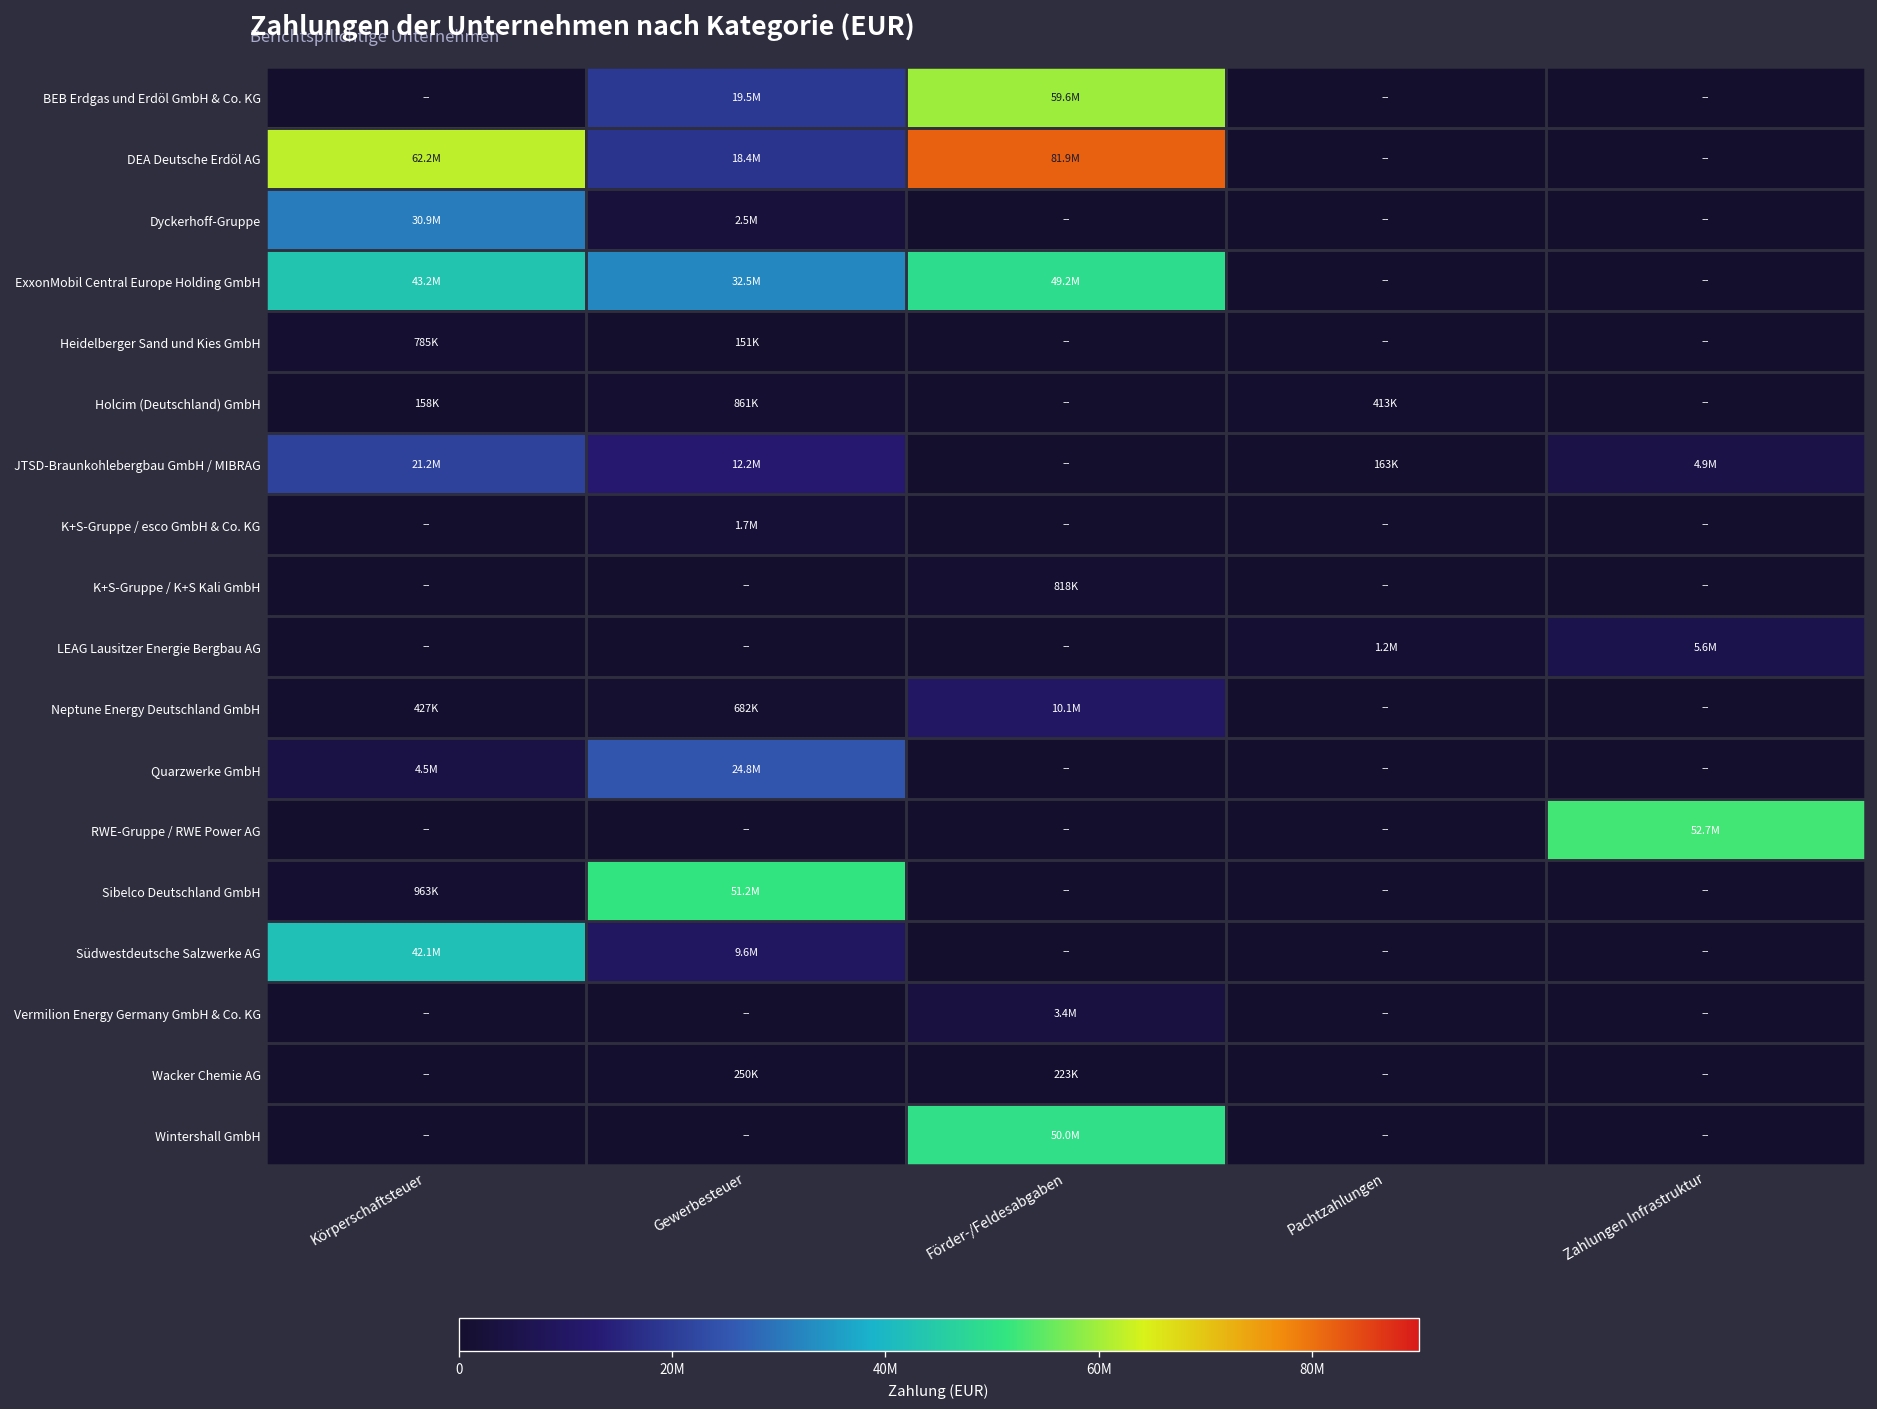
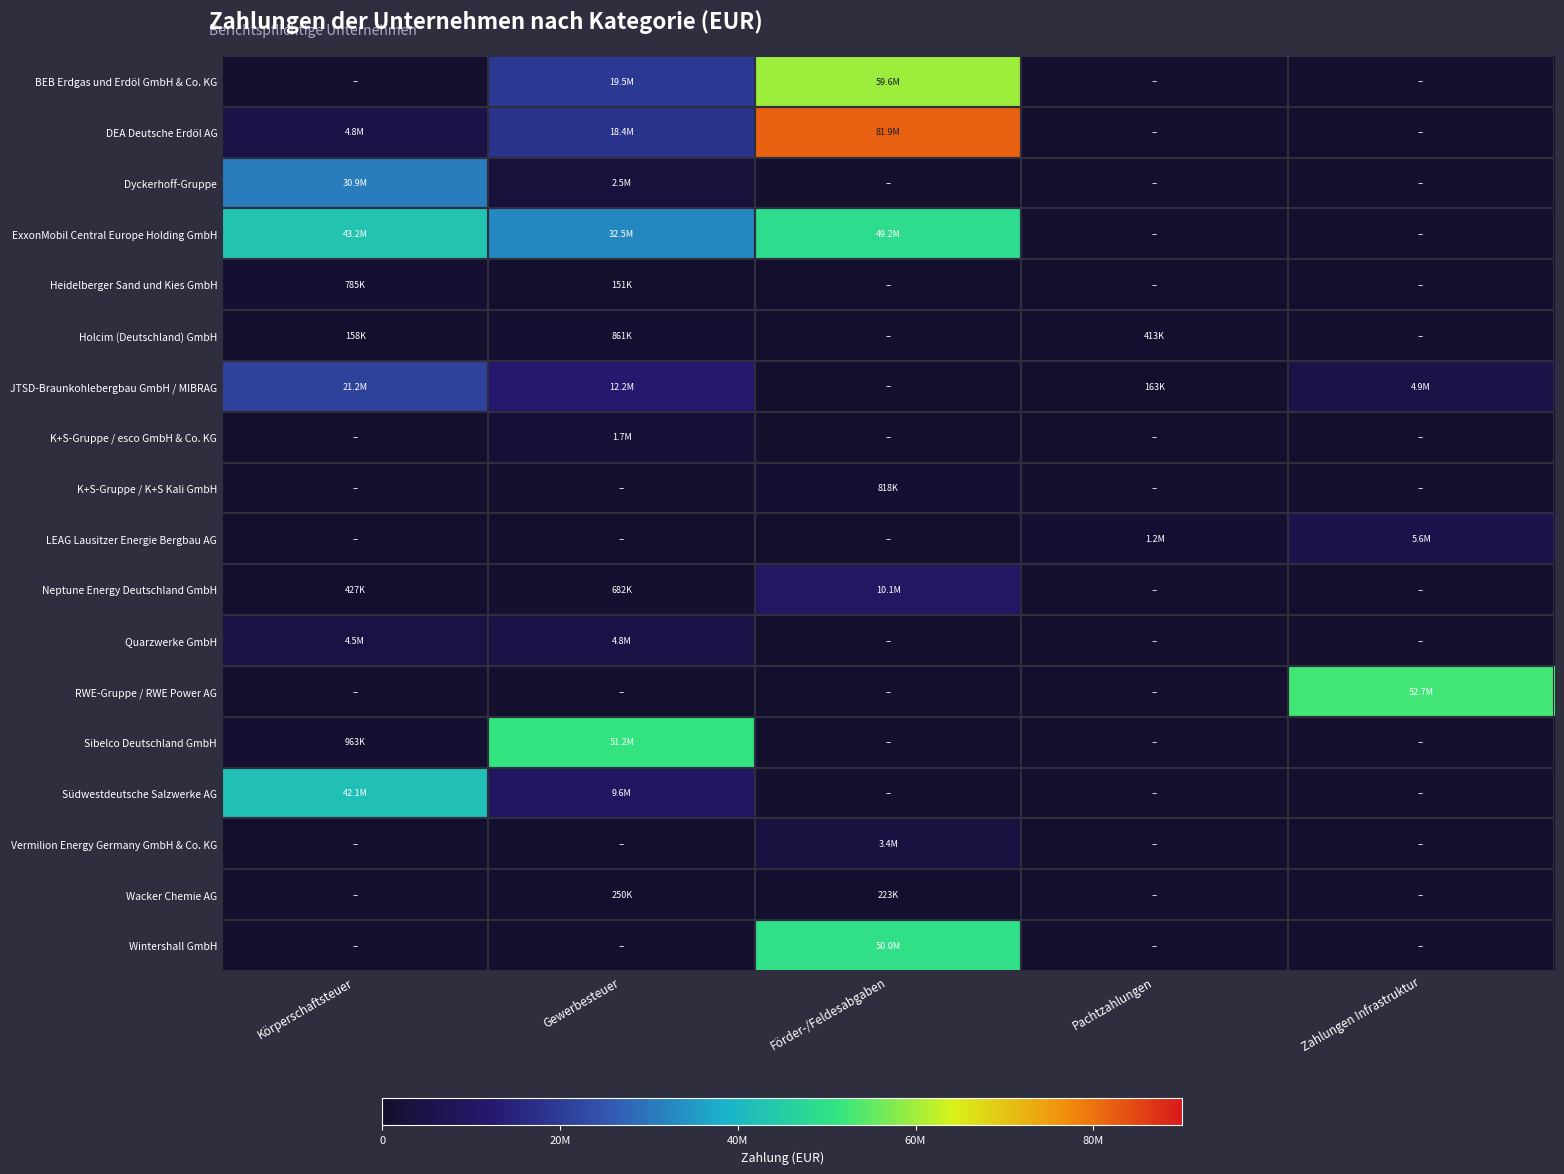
  {
    "BEB Erdgas und Erdöl GmbH & Co. KG": {
      "Gewerbesteuer": "19.5M",
      "Förder-/Feldesabgaben": "59.6M"
    },
    "DEA Deutsche Erdöl AG": {
-     "Körperschaftsteuer": "62.2M",
+     "Körperschaftsteuer": "4.8M",
      "Gewerbesteuer": "18.4M",
      "Förder-/Feldesabgaben": "81.9M"
    },
    "Dyckerhoff-Gruppe": {
      "Körperschaftsteuer": "30.9M",
      "Gewerbesteuer": "2.5M"
    },
    "ExxonMobil Central Europe Holding GmbH": {
      "Körperschaftsteuer": "43.2M",
      "Gewerbesteuer": "32.5M",
      "Förder-/Feldesabgaben": "49.2M"
    },
    "Heidelberger Sand und Kies GmbH": {
      "Körperschaftsteuer": "785K",
      "Gewerbesteuer": "151K"
    },
    "Holcim (Deutschland) GmbH": {
      "Körperschaftsteuer": "158K",
      "Gewerbesteuer": "861K",
      "Pachtzahlungen": "413K"
    },
    "JTSD-Braunkohlebergbau GmbH / MIBRAG": {
      "Körperschaftsteuer": "21.2M",
      "Gewerbesteuer": "12.2M",
      "Pachtzahlungen": "163K",
      "Zahlungen Infrastruktur": "4.9M"
    },
    "K+S-Gruppe / esco GmbH & Co. KG": {
      "Gewerbesteuer": "1.7M"
    },
    "K+S-Gruppe / K+S Kali GmbH": {
      "Förder-/Feldesabgaben": "818K"
    },
    "LEAG Lausitzer Energie Bergbau AG": {
      "Pachtzahlungen": "1.2M",
      "Zahlungen Infrastruktur": "5.6M"
    },
    "Neptune Energy Deutschland GmbH": {
      "Körperschaftsteuer": "427K",
      "Gewerbesteuer": "682K",
      "Förder-/Feldesabgaben": "10.1M"
    },
    "Quarzwerke GmbH": {
      "Körperschaftsteuer": "4.5M",
-     "Gewerbesteuer": "24.8M"
+     "Gewerbesteuer": "4.8M"
    },
    "RWE-Gruppe / RWE Power AG": {
      "Zahlungen Infrastruktur": "52.7M"
    },
    "Sibelco Deutschland GmbH": {
      "Körperschaftsteuer": "963K",
      "Gewerbesteuer": "51.2M"
    },
    "Südwestdeutsche Salzwerke AG": {
      "Körperschaftsteuer": "42.1M",
      "Gewerbesteuer": "9.6M"
    },
    "Vermilion Energy Germany GmbH & Co. KG": {
      "Förder-/Feldesabgaben": "3.4M"
    },
    "Wacker Chemie AG": {
      "Gewerbesteuer": "250K",
      "Förder-/Feldesabgaben": "223K"
    },
    "Wintershall GmbH": {
      "Förder-/Feldesabgaben": "50.0M"
    }
  }
